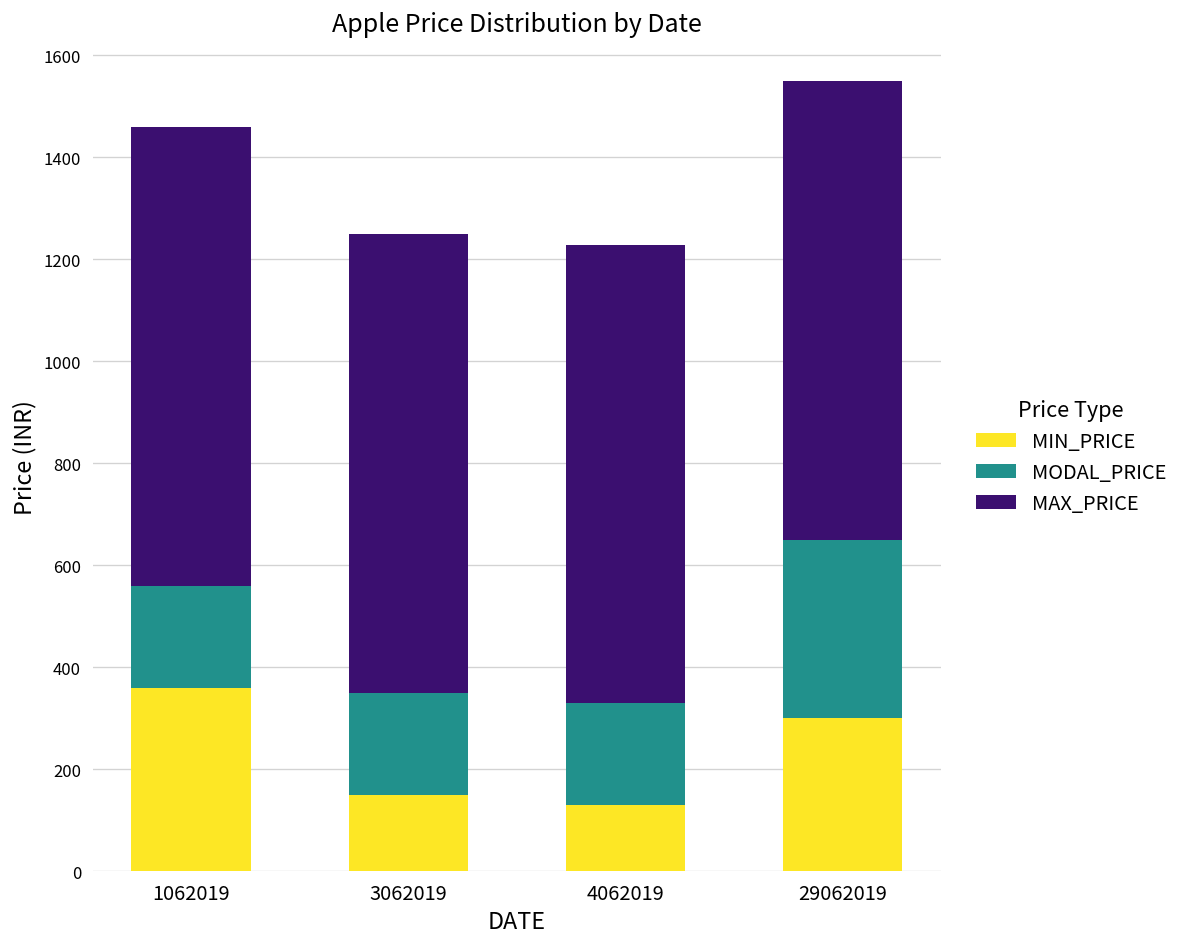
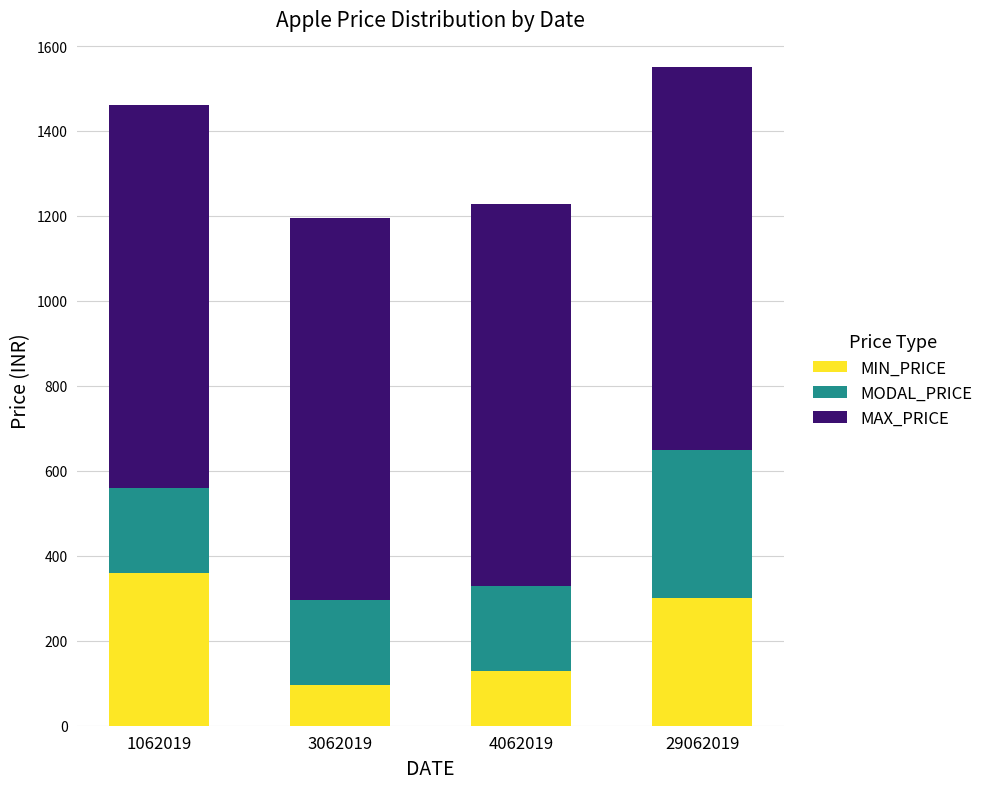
  {
    "MIN_PRICE": {
      "1062019": 360,
-     "3062019": 150,
+     "3062019": 100,
      "4062019": 130,
      "29062019": 300
    },
    "MODAL_PRICE": {
      "1062019": 200,
      "3062019": 200,
      "4062019": 200,
      "29062019": 350
    },
    "MAX_PRICE": {
      "1062019": 900,
      "3062019": 900,
      "4062019": 900,
      "29062019": 900
    }
  }
